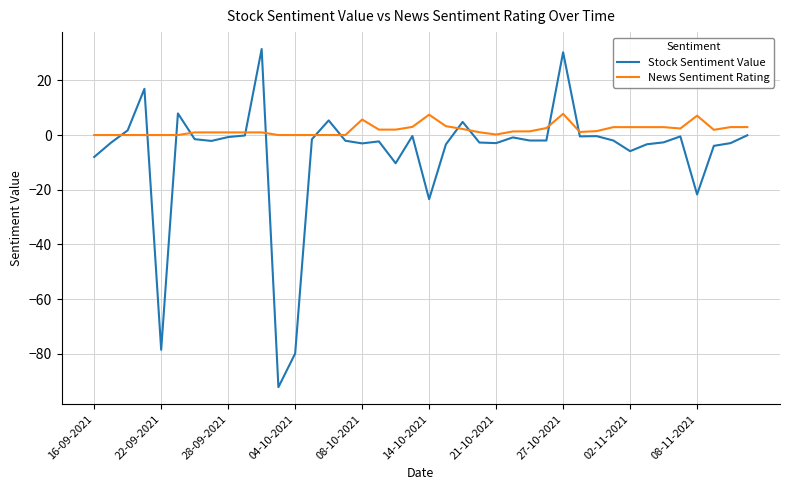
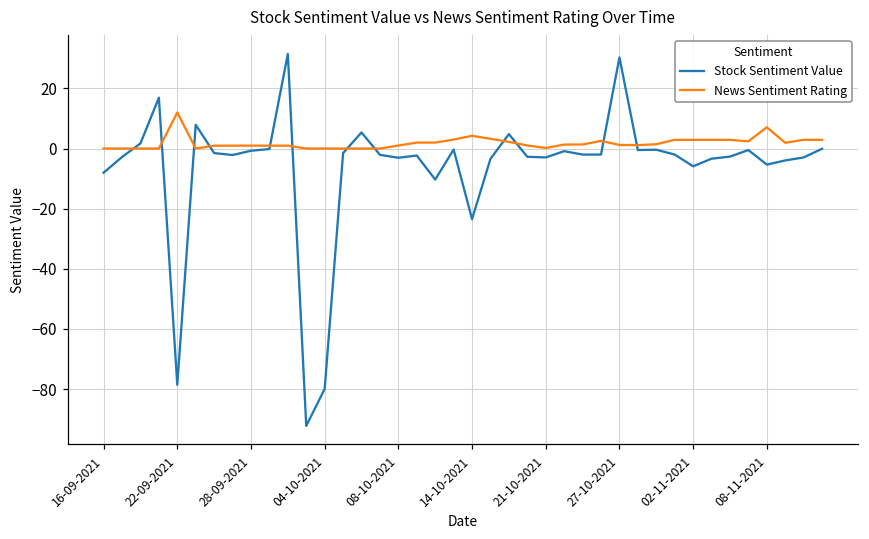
  {
    "Stock Sentiment Value": {
      "16-09-2021": -8,
      "22-09-2021": -79,
      "28-09-2021": -1,
      "04-10-2021": -80,
      "08-10-2021": -3,
      "14-10-2021": -23,
      "21-10-2021": -3,
      "27-10-2021": 30,
      "02-11-2021": -6,
-     "08-11-2021": -22
+     "08-11-2021": -5
    },
    "News Sentiment Rating": {
      "16-09-2021": 0,
-     "22-09-2021": 0,
+     "22-09-2021": 12,
      "28-09-2021": 1,
      "04-10-2021": 0,
-     "08-10-2021": 6,
-     "14-10-2021": 7,
+     "08-10-2021": 1,
+     "14-10-2021": 4,
      "21-10-2021": 0,
-     "27-10-2021": 8,
+     "27-10-2021": 1,
      "02-11-2021": 3,
      "08-11-2021": 7
    }
  }
